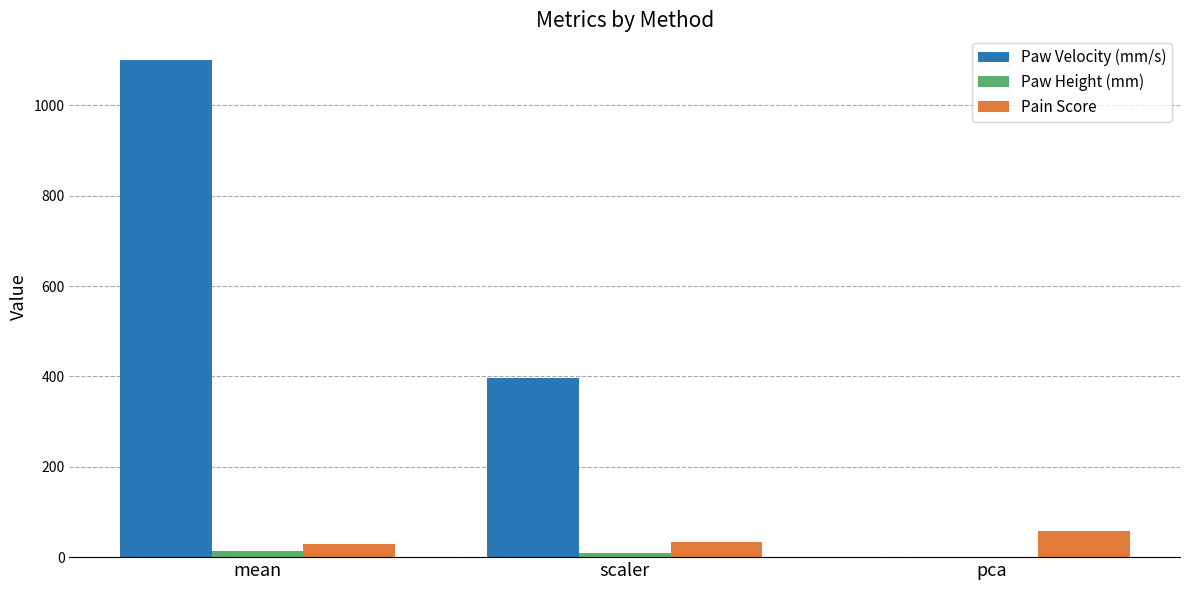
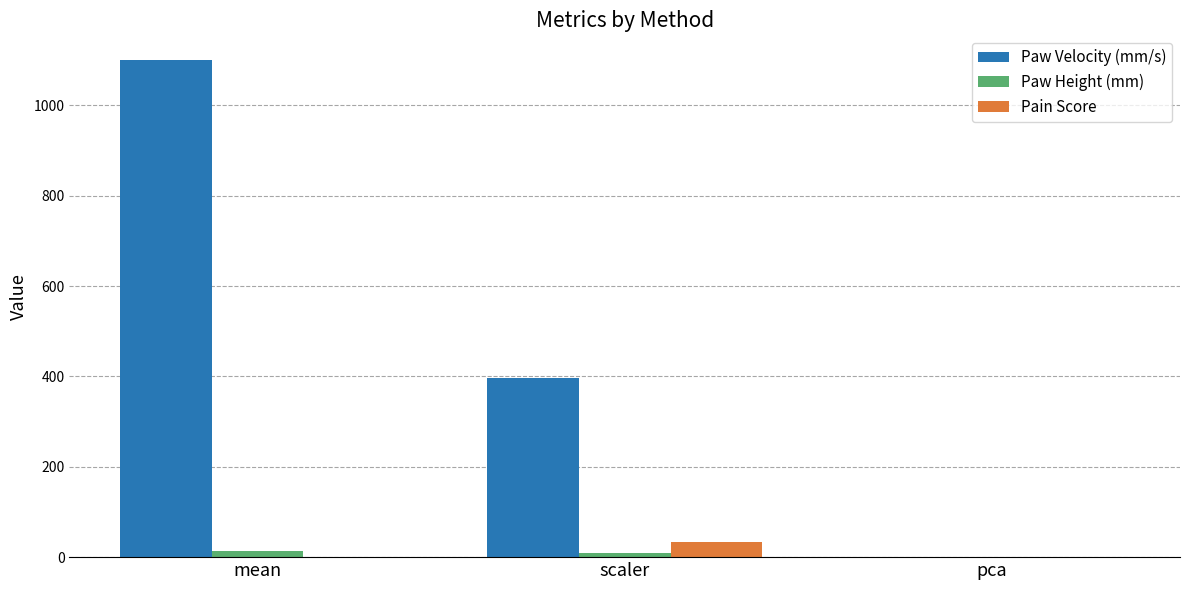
  {
    "Paw Velocity (mm/s)": {
      "mean": 1100,
      "scaler": 400
    },
    "Paw Height (mm)": {
      "mean": 10,
      "scaler": 10
    },
    "Pain Score": {
-     "mean": 30,
+     "mean": 0,
      "scaler": 30,
-     "pca": 60
+     "pca": 0
    }
  }
